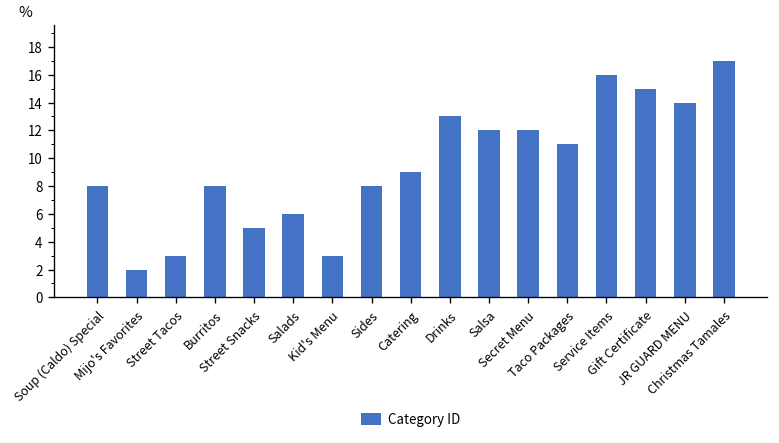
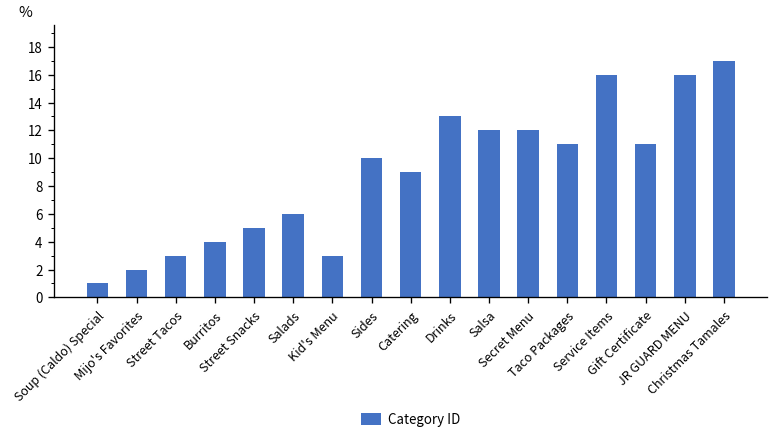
  {
-   "Soup (Caldo) Special": 8,
+   "Soup (Caldo) Special": 1,
    "Mijo's Favorites": 2,
    "Street Tacos": 3,
-   "Burritos": 8,
+   "Burritos": 4,
    "Street Snacks": 5,
    "Salads": 6,
    "Kid's Menu": 3,
-   "Sides": 8,
+   "Sides": 10,
    "Catering": 9,
    "Drinks": 13,
    "Salsa": 12,
    "Secret Menu": 12,
    "Taco Packages": 11,
    "Service Items": 16,
-   "Gift Certificate": 15,
-   "JR GUARD MENU": 14,
+   "Gift Certificate": 11,
+   "JR GUARD MENU": 16,
    "Christmas Tamales": 17
  }
